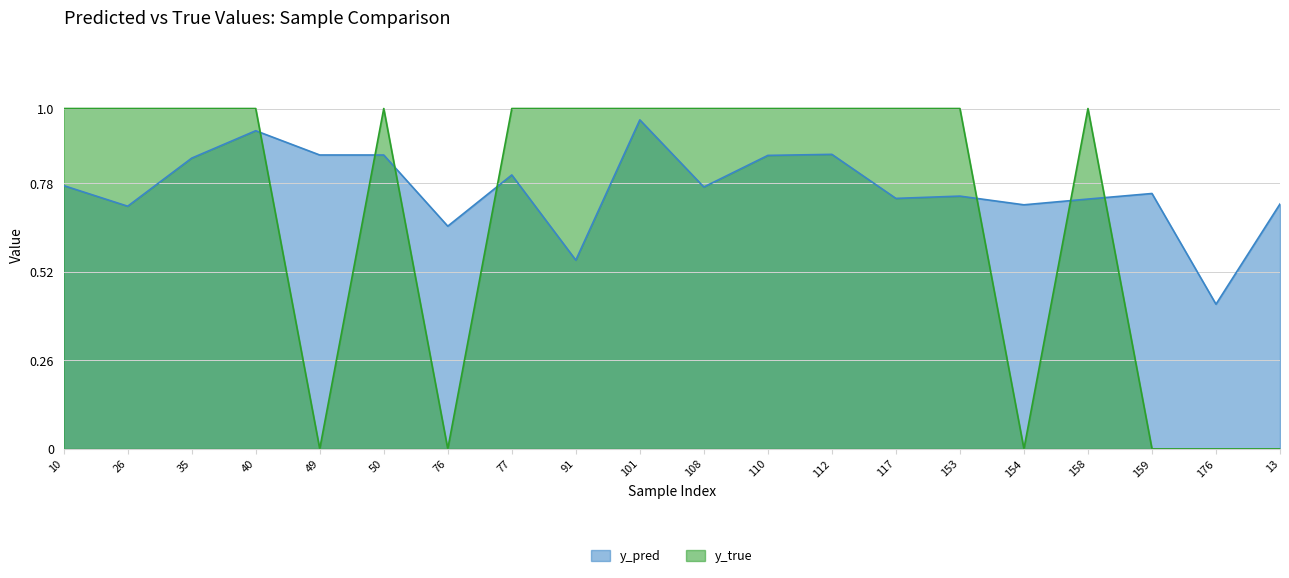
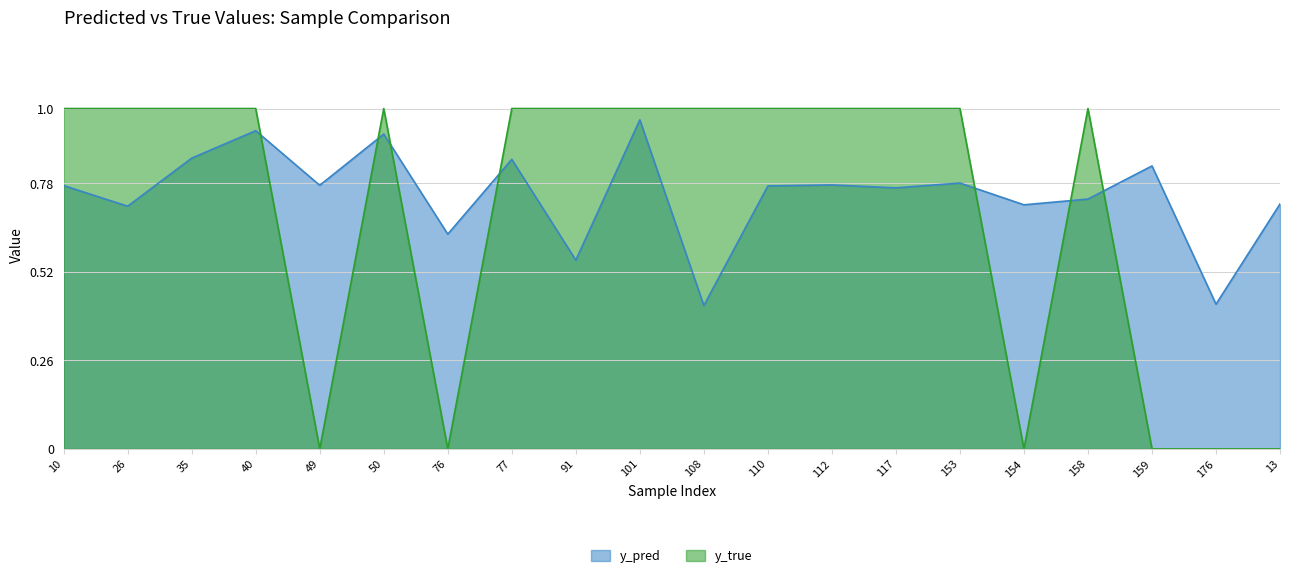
  {
    "y_pred": {
      "10": 0.77,
      "26": 0.71,
      "35": 0.85,
      "40": 0.93,
-     "49": 0.86,
-     "50": 0.86,
-     "76": 0.65,
-     "77": 0.80,
+     "49": 0.77,
+     "50": 0.92,
+     "76": 0.63,
+     "77": 0.85,
      "91": 0.55,
      "101": 0.97,
-     "108": 0.77,
-     "110": 0.86,
-     "112": 0.87,
-     "117": 0.74,
-     "153": 0.74,
+     "108": 0.42,
+     "110": 0.77,
+     "112": 0.78,
+     "117": 0.77,
+     "153": 0.78,
      "154": 0.72,
      "158": 0.73,
-     "159": 0.75,
+     "159": 0.83,
      "176": 0.43,
      "13": 0.72
    },
    "y_true": {
      "10": 1.00,
      "26": 1.00,
      "35": 1.00,
      "40": 1.00,
      "49": 0.00,
      "50": 1.00,
      "76": 0.00,
      "77": 1.00,
      "91": 1.00,
      "101": 1.00,
      "108": 1.00,
      "110": 1.00,
      "112": 1.00,
      "117": 1.00,
      "153": 1.00,
      "154": 0.00,
      "158": 1.00,
      "159": 0.00,
      "176": 0.00,
      "13": 0.00
    }
  }
